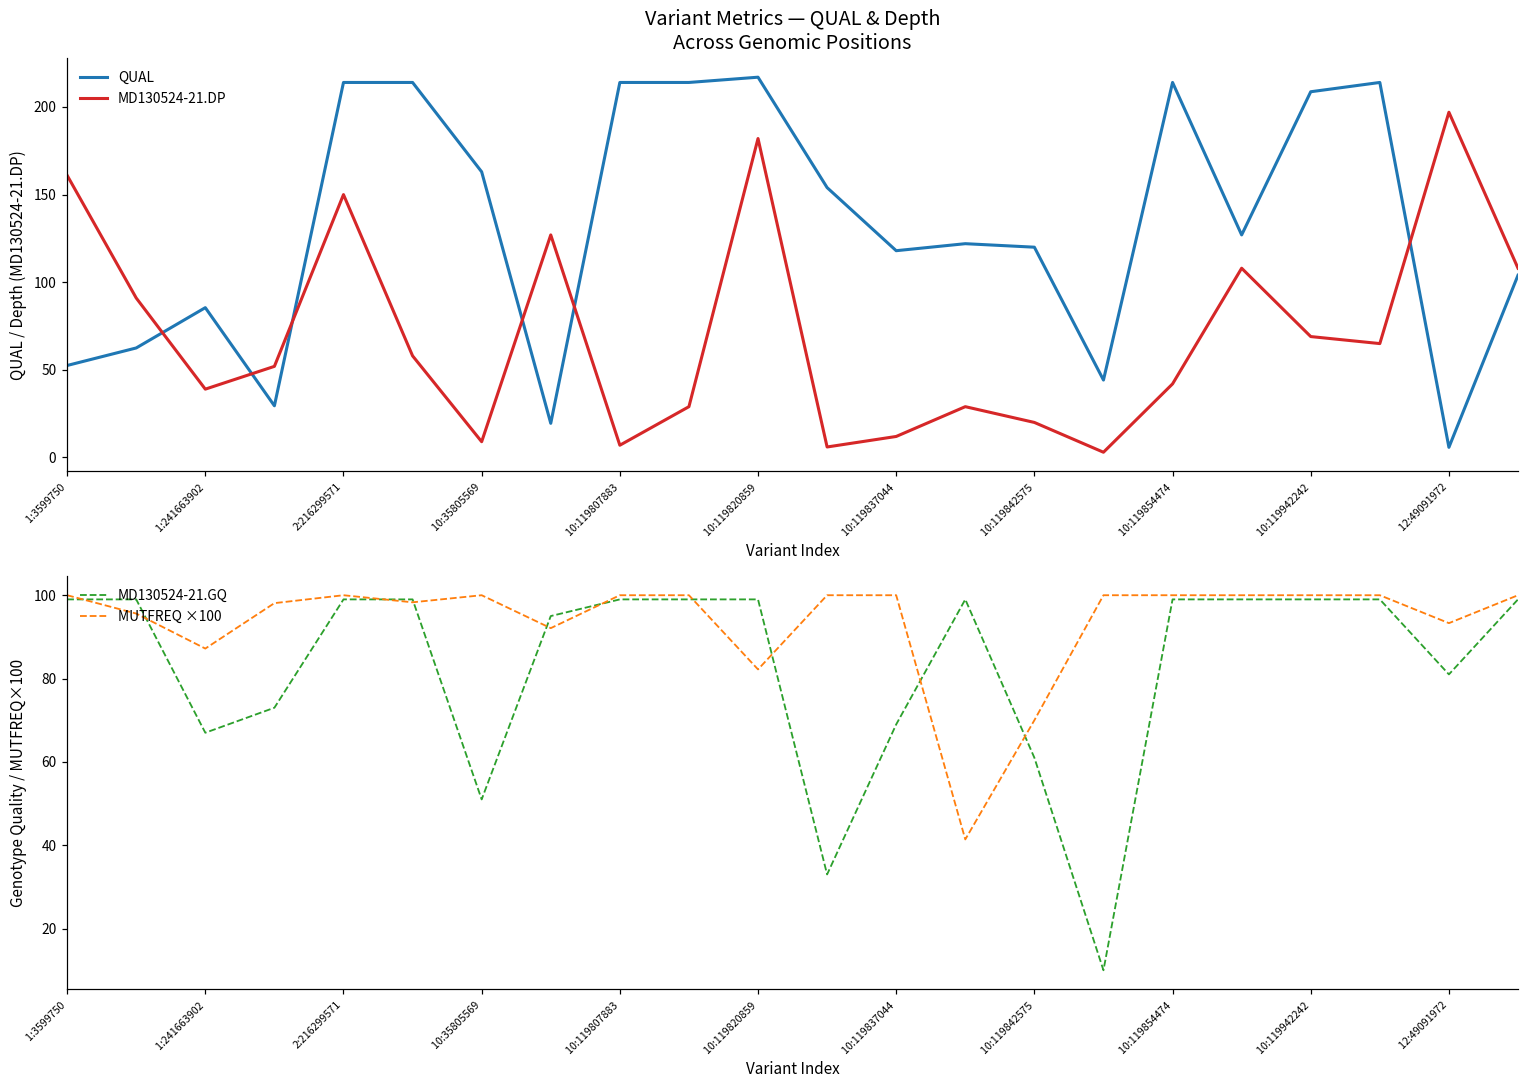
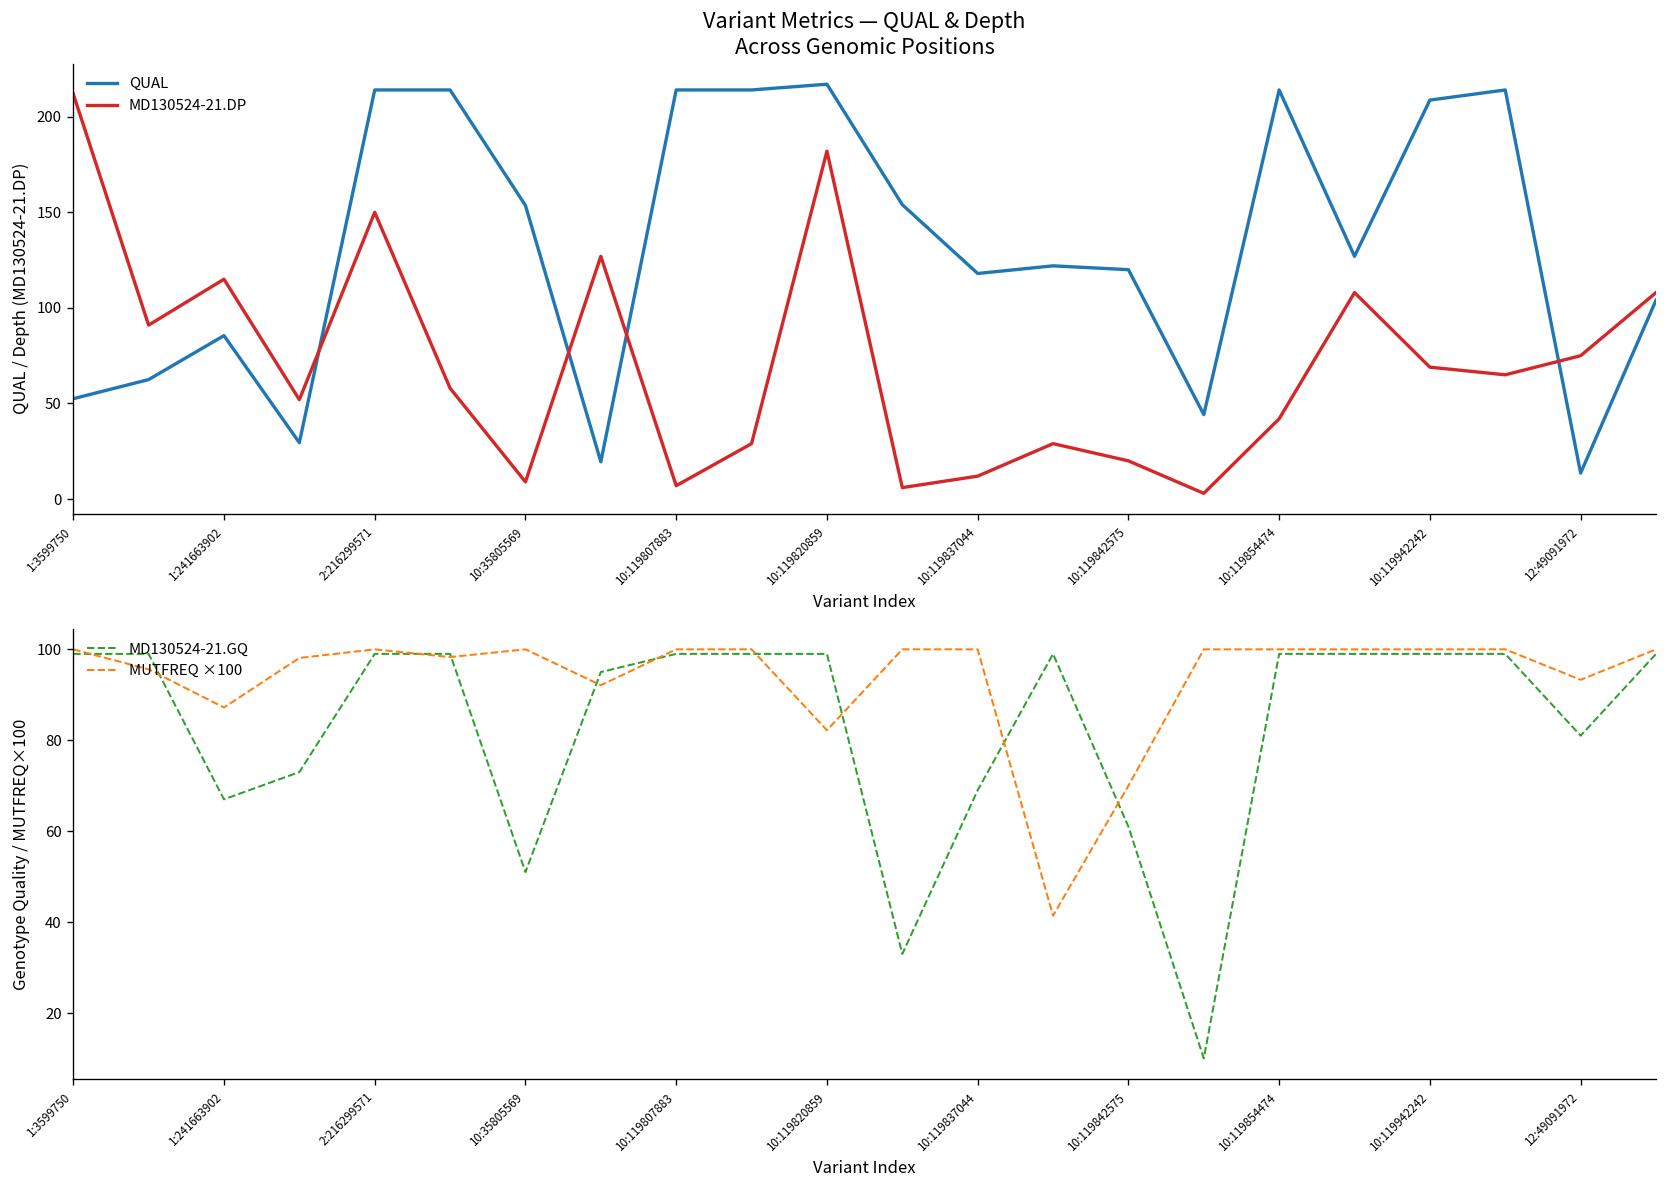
  {
    "Variant Metrics — QUAL & Depth Across Genomic Positions": {
      "QUAL": {
        "1:3599750": 53,
        "1:241663902": 86,
        "2:216299571": 214,
-       "10:35805569": 163,
+       "10:35805569": 154,
        "10:119807883": 214,
        "10:119820859": 217,
        "10:119837044": 118,
        "10:119842575": 120,
        "10:119854474": 214,
        "10:119942242": 209,
-       "12:49091972": 6
+       "12:49091972": 14
      },
      "MD130524-21.DP": {
-       "1:3599750": 161,
-       "1:241663902": 39,
+       "1:3599750": 212,
+       "1:241663902": 115,
        "2:216299571": 150,
        "10:35805569": 9,
        "10:119807883": 7,
        "10:119820859": 182,
        "10:119837044": 12,
        "10:119842575": 20,
        "10:119854474": 42,
        "10:119942242": 69,
-       "12:49091972": 197
+       "12:49091972": 75
      }
    }
  }
